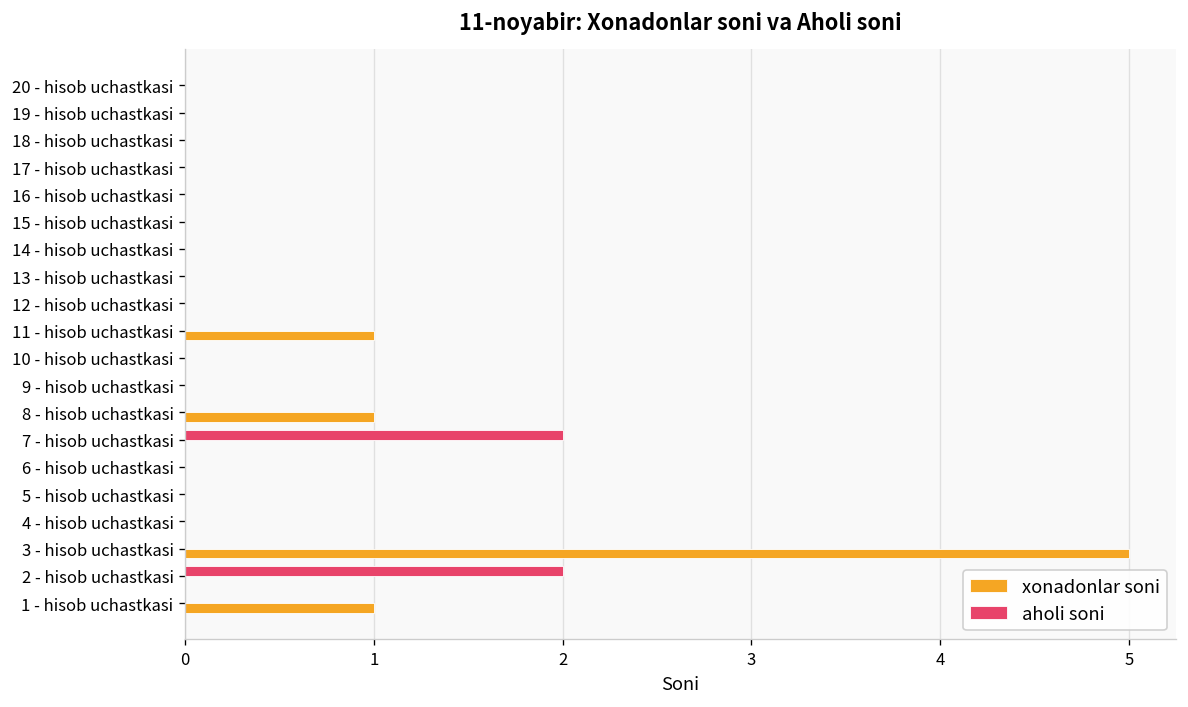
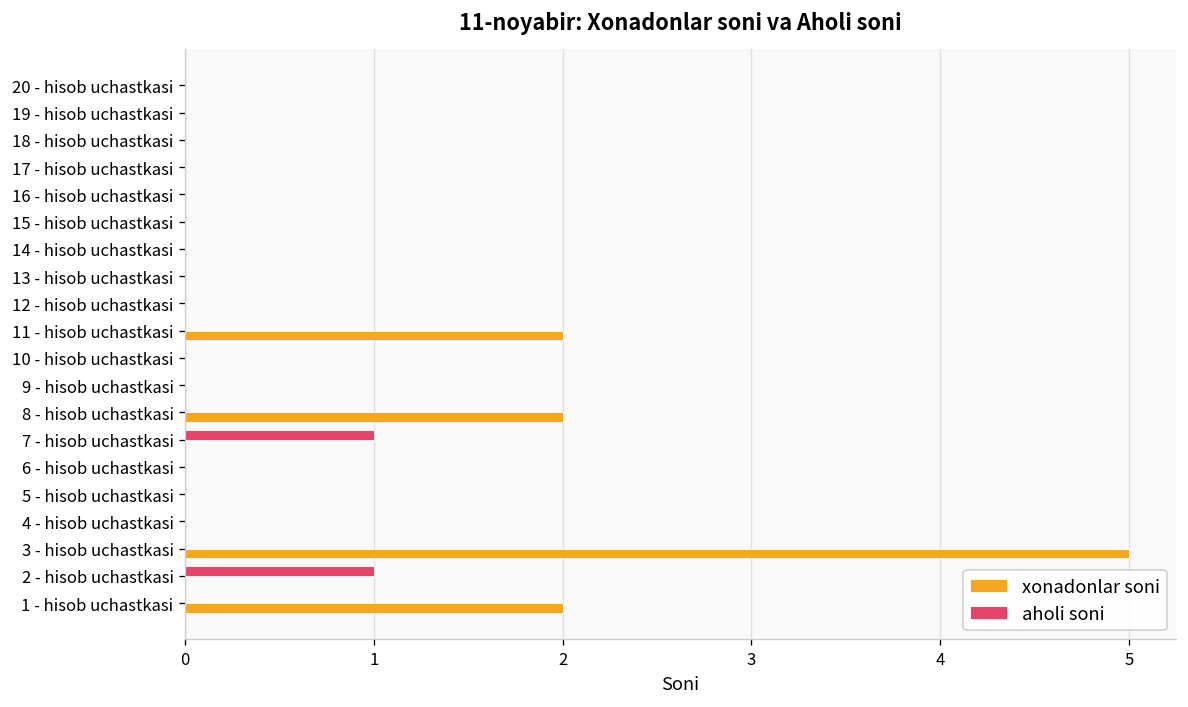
  {
    "xonadonlar soni": {
      "20 - hisob uchastkasi": 0,
      "19 - hisob uchastkasi": 0,
      "18 - hisob uchastkasi": 0,
      "17 - hisob uchastkasi": 0,
      "16 - hisob uchastkasi": 0,
      "15 - hisob uchastkasi": 0,
      "14 - hisob uchastkasi": 0,
      "13 - hisob uchastkasi": 0,
      "12 - hisob uchastkasi": 0,
-     "11 - hisob uchastkasi": 1,
+     "11 - hisob uchastkasi": 2,
      "10 - hisob uchastkasi": 0,
      "9 - hisob uchastkasi": 0,
-     "8 - hisob uchastkasi": 1,
+     "8 - hisob uchastkasi": 2,
      "7 - hisob uchastkasi": 0,
      "6 - hisob uchastkasi": 0,
      "5 - hisob uchastkasi": 0,
      "4 - hisob uchastkasi": 0,
      "3 - hisob uchastkasi": 5,
      "2 - hisob uchastkasi": 0,
-     "1 - hisob uchastkasi": 1
+     "1 - hisob uchastkasi": 2
    },
    "aholi soni": {
      "20 - hisob uchastkasi": 0,
      "19 - hisob uchastkasi": 0,
      "18 - hisob uchastkasi": 0,
      "17 - hisob uchastkasi": 0,
      "16 - hisob uchastkasi": 0,
      "15 - hisob uchastkasi": 0,
      "14 - hisob uchastkasi": 0,
      "13 - hisob uchastkasi": 0,
      "12 - hisob uchastkasi": 0,
      "11 - hisob uchastkasi": 0,
      "10 - hisob uchastkasi": 0,
      "9 - hisob uchastkasi": 0,
      "8 - hisob uchastkasi": 0,
-     "7 - hisob uchastkasi": 2,
+     "7 - hisob uchastkasi": 1,
      "6 - hisob uchastkasi": 0,
      "5 - hisob uchastkasi": 0,
      "4 - hisob uchastkasi": 0,
      "3 - hisob uchastkasi": 0,
-     "2 - hisob uchastkasi": 2,
+     "2 - hisob uchastkasi": 1,
      "1 - hisob uchastkasi": 0
    }
  }
